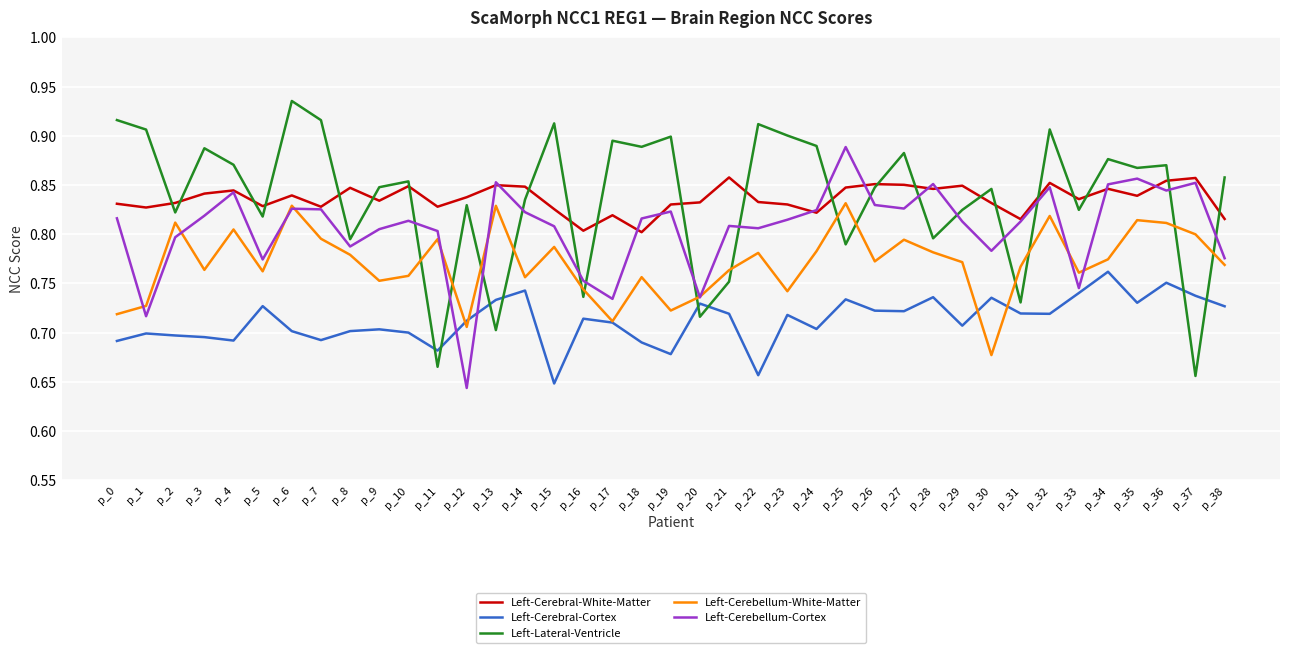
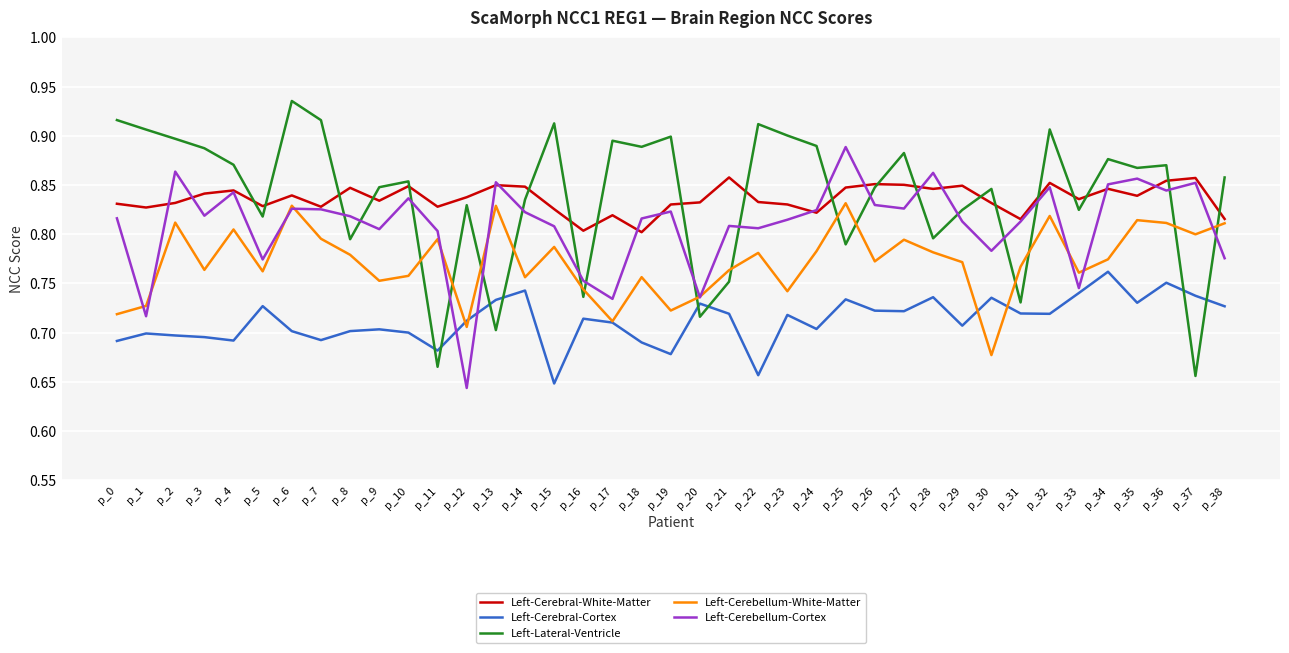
  {
    "Left-Cerebral-White-Matter": {
      "p_0": 0.83,
      "p_1": 0.83,
      "p_2": 0.83,
      "p_3": 0.84,
      "p_5": 0.83,
      "p_6": 0.84,
      "p_7": 0.83,
      "p_8": 0.85,
      "p_9": 0.83,
      "p_10": 0.85,
      "p_11": 0.83,
      "p_12": 0.84,
      "p_13": 0.85,
      "p_14": 0.85,
      "p_15": 0.83,
      "p_16": 0.80,
      "p_17": 0.82,
      "p_18": 0.80,
      "p_19": 0.83,
      "p_20": 0.83,
      "p_21": 0.86,
      "p_22": 0.83,
      "p_23": 0.83,
      "p_24": 0.82,
      "p_25": 0.85,
      "p_26": 0.85,
      "p_27": 0.85,
      "p_28": 0.85,
      "p_29": 0.85,
      "p_30": 0.83,
      "p_32": 0.85,
      "p_33": 0.84,
      "p_34": 0.85,
      "p_35": 0.84,
      "p_36": 0.85,
      "p_37": 0.86,
      "p_38": 0.82
    },
    "Left-Cerebral-Cortex": {
      "p_0": 0.69,
      "p_1": 0.70,
      "p_2": 0.70,
      "p_3": 0.70,
      "p_4": 0.69,
      "p_5": 0.73,
      "p_6": 0.70,
      "p_7": 0.69,
      "p_8": 0.70,
      "p_9": 0.70,
      "p_10": 0.70,
      "p_11": 0.68,
      "p_12": 0.71,
      "p_13": 0.73,
      "p_14": 0.74,
      "p_15": 0.65,
      "p_16": 0.71,
      "p_18": 0.69,
      "p_19": 0.68,
      "p_20": 0.73,
      "p_21": 0.72,
      "p_22": 0.66,
      "p_23": 0.72,
      "p_24": 0.70,
      "p_25": 0.73,
      "p_26": 0.72,
      "p_27": 0.72,
      "p_28": 0.74,
      "p_29": 0.71,
      "p_30": 0.74,
      "p_31": 0.72,
      "p_32": 0.72,
      "p_33": 0.74,
      "p_34": 0.76,
      "p_35": 0.73,
      "p_36": 0.75,
      "p_37": 0.74,
      "p_38": 0.73
    },
    "Left-Lateral-Ventricle": {
      "p_0": 0.92,
      "p_1": 0.91,
-     "p_2": 0.82,
+     "p_2": 0.90,
      "p_3": 0.89,
      "p_4": 0.87,
      "p_5": 0.82,
      "p_6": 0.94,
      "p_7": 0.92,
      "p_8": 0.79,
      "p_9": 0.85,
      "p_10": 0.85,
      "p_11": 0.67,
      "p_12": 0.83,
      "p_13": 0.70,
      "p_14": 0.84,
      "p_15": 0.91,
      "p_16": 0.74,
      "p_17": 0.90,
      "p_18": 0.89,
      "p_19": 0.90,
      "p_20": 0.72,
      "p_21": 0.75,
      "p_22": 0.91,
      "p_23": 0.90,
      "p_24": 0.89,
      "p_25": 0.79,
      "p_26": 0.85,
      "p_27": 0.88,
      "p_28": 0.80,
      "p_29": 0.82,
      "p_30": 0.85,
      "p_31": 0.73,
      "p_32": 0.91,
      "p_33": 0.82,
      "p_34": 0.88,
      "p_35": 0.87,
      "p_36": 0.87,
      "p_37": 0.66,
      "p_38": 0.86
    },
    "Left-Cerebellum-White-Matter": {
      "p_0": 0.72,
      "p_1": 0.73,
      "p_2": 0.81,
      "p_3": 0.76,
      "p_4": 0.80,
      "p_5": 0.76,
      "p_6": 0.83,
      "p_7": 0.80,
      "p_8": 0.78,
      "p_9": 0.75,
      "p_10": 0.76,
      "p_11": 0.79,
      "p_12": 0.71,
      "p_13": 0.83,
      "p_14": 0.76,
      "p_15": 0.79,
      "p_16": 0.74,
      "p_18": 0.76,
      "p_19": 0.72,
      "p_21": 0.76,
      "p_22": 0.78,
      "p_23": 0.74,
      "p_24": 0.78,
      "p_25": 0.83,
      "p_26": 0.77,
      "p_27": 0.79,
      "p_28": 0.78,
      "p_29": 0.77,
      "p_30": 0.68,
      "p_31": 0.77,
      "p_32": 0.82,
      "p_33": 0.76,
      "p_34": 0.77,
      "p_35": 0.81,
      "p_36": 0.81,
      "p_37": 0.80,
-     "p_38": 0.77
+     "p_38": 0.81
    },
    "Left-Cerebellum-Cortex": {
      "p_0": 0.82,
      "p_1": 0.72,
-     "p_2": 0.80,
+     "p_2": 0.86,
      "p_3": 0.82,
      "p_5": 0.77,
      "p_6": 0.83,
      "p_7": 0.83,
-     "p_8": 0.79,
+     "p_8": 0.82,
      "p_9": 0.81,
-     "p_10": 0.81,
+     "p_10": 0.84,
      "p_11": 0.80,
      "p_12": 0.64,
      "p_13": 0.85,
      "p_14": 0.82,
      "p_15": 0.81,
      "p_16": 0.75,
      "p_17": 0.73,
      "p_18": 0.82,
      "p_19": 0.82,
      "p_21": 0.81,
      "p_22": 0.81,
      "p_23": 0.81,
      "p_24": 0.82,
      "p_25": 0.89,
      "p_26": 0.83,
      "p_27": 0.83,
-     "p_28": 0.85,
+     "p_28": 0.86,
      "p_29": 0.81,
      "p_30": 0.78,
      "p_32": 0.85,
      "p_33": 0.75,
      "p_34": 0.85,
      "p_35": 0.86,
      "p_36": 0.84,
      "p_37": 0.85,
      "p_38": 0.78
    }
  }
